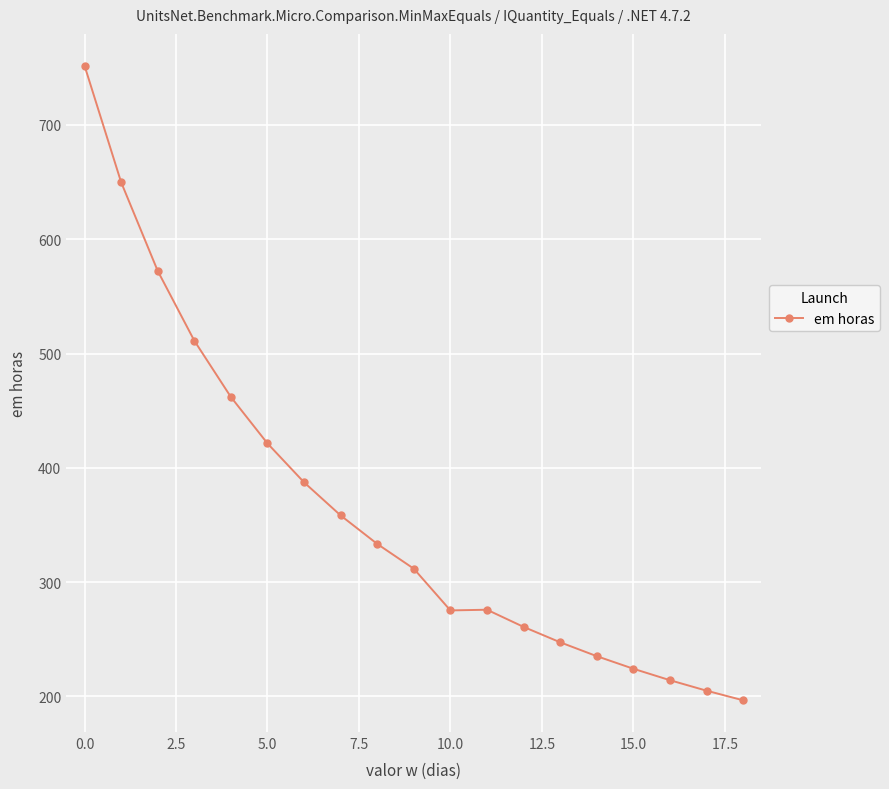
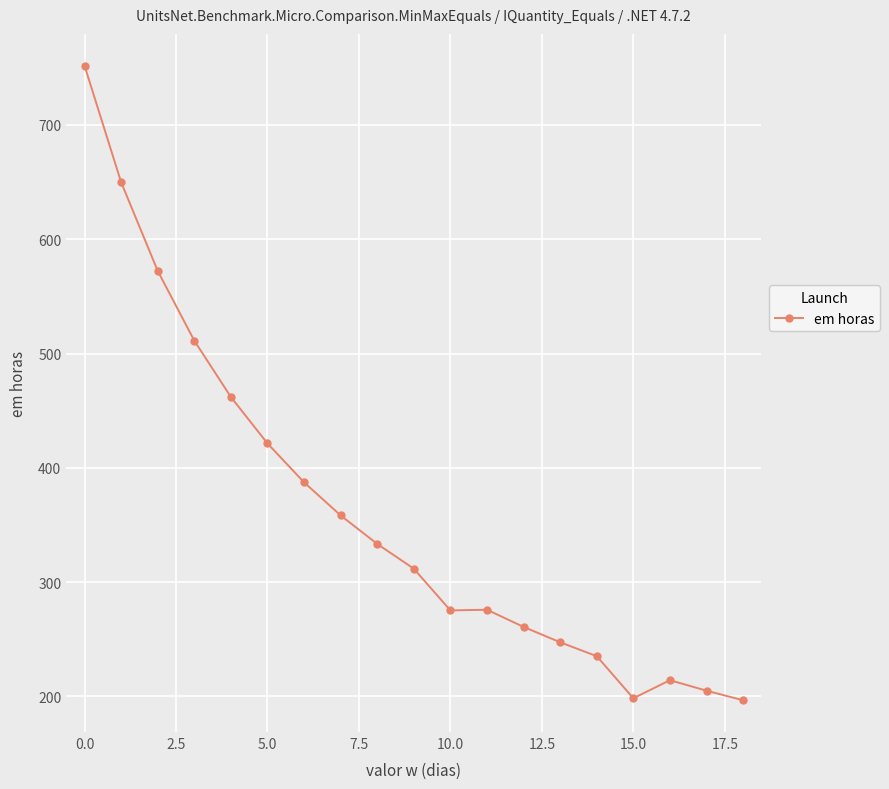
  {
    "0.0": 752,
    "5.0": 421,
    "10.0": 275,
-   "15.0": 224
+   "15.0": 198
  }
